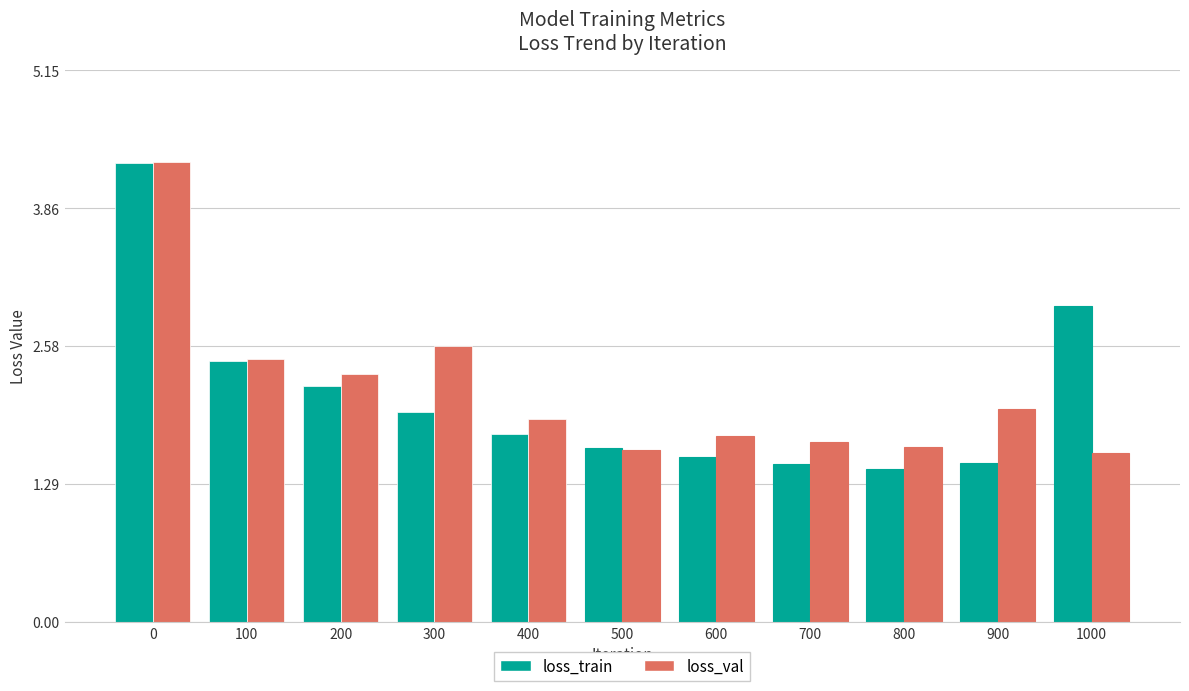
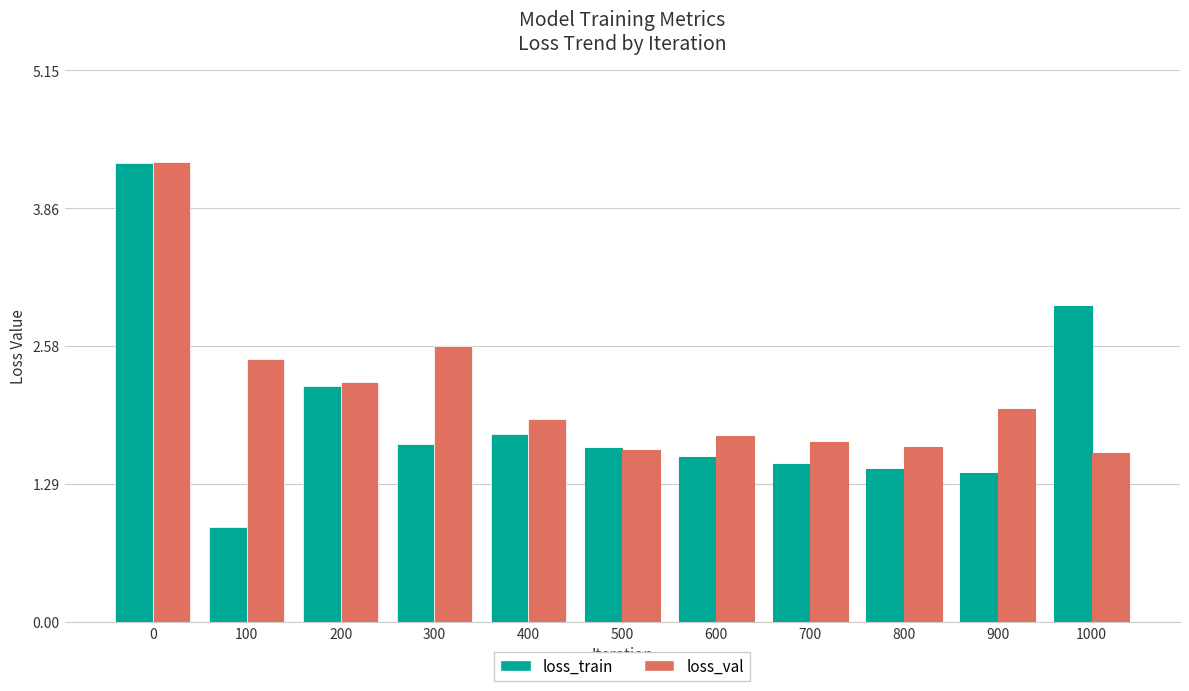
  {
    "loss_train": {
      "0": 4.29,
-     "100": 2.44,
+     "100": 0.89,
      "200": 2.21,
-     "300": 1.96,
+     "300": 1.67,
      "400": 1.76,
      "500": 1.63,
      "600": 1.55,
      "700": 1.48,
      "800": 1.43,
-     "900": 1.49,
+     "900": 1.40,
      "1000": 2.95
    },
    "loss_val": {
      "0": 4.29,
      "100": 2.46,
-     "200": 2.32,
+     "200": 2.24,
      "300": 2.58,
      "400": 1.90,
      "500": 1.61,
      "600": 1.74,
      "700": 1.68,
      "800": 1.64,
      "900": 1.99,
      "1000": 1.58
    }
  }
